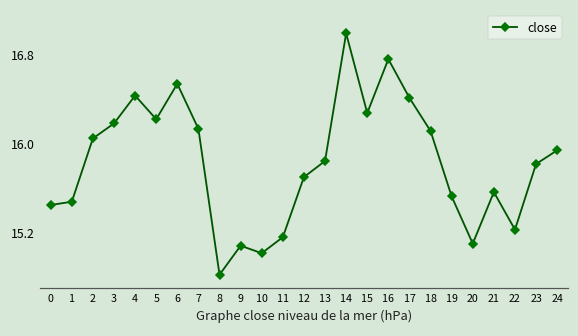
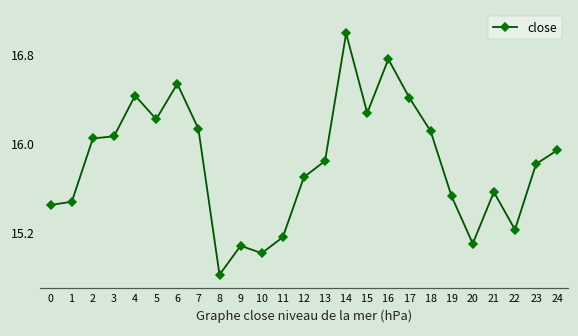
  {
    "0": 15.45,
    "1": 15.48,
    "2": 16.05,
-   "3": 16.18,
+   "3": 16.07,
    "4": 16.43,
    "5": 16.22,
    "6": 16.54,
    "7": 16.13,
    "8": 14.82,
    "9": 15.08,
    "10": 15.01,
    "11": 15.16,
    "12": 15.70,
    "13": 15.84,
    "14": 16.99,
    "15": 16.28,
    "16": 16.76,
    "17": 16.41,
    "18": 16.11,
    "19": 15.52,
    "20": 15.10,
    "21": 15.56,
    "22": 15.23,
    "23": 15.82,
    "24": 15.94
  }
